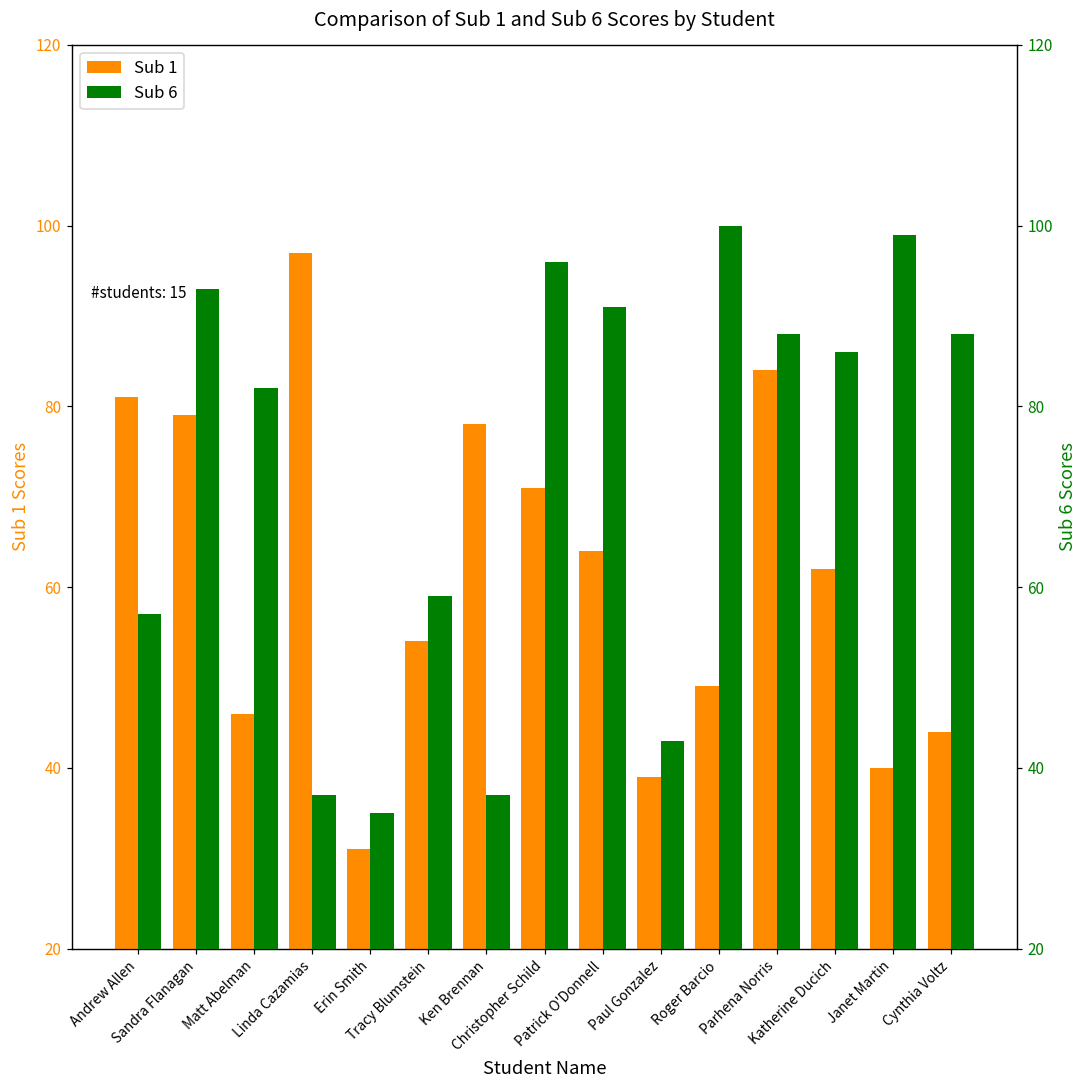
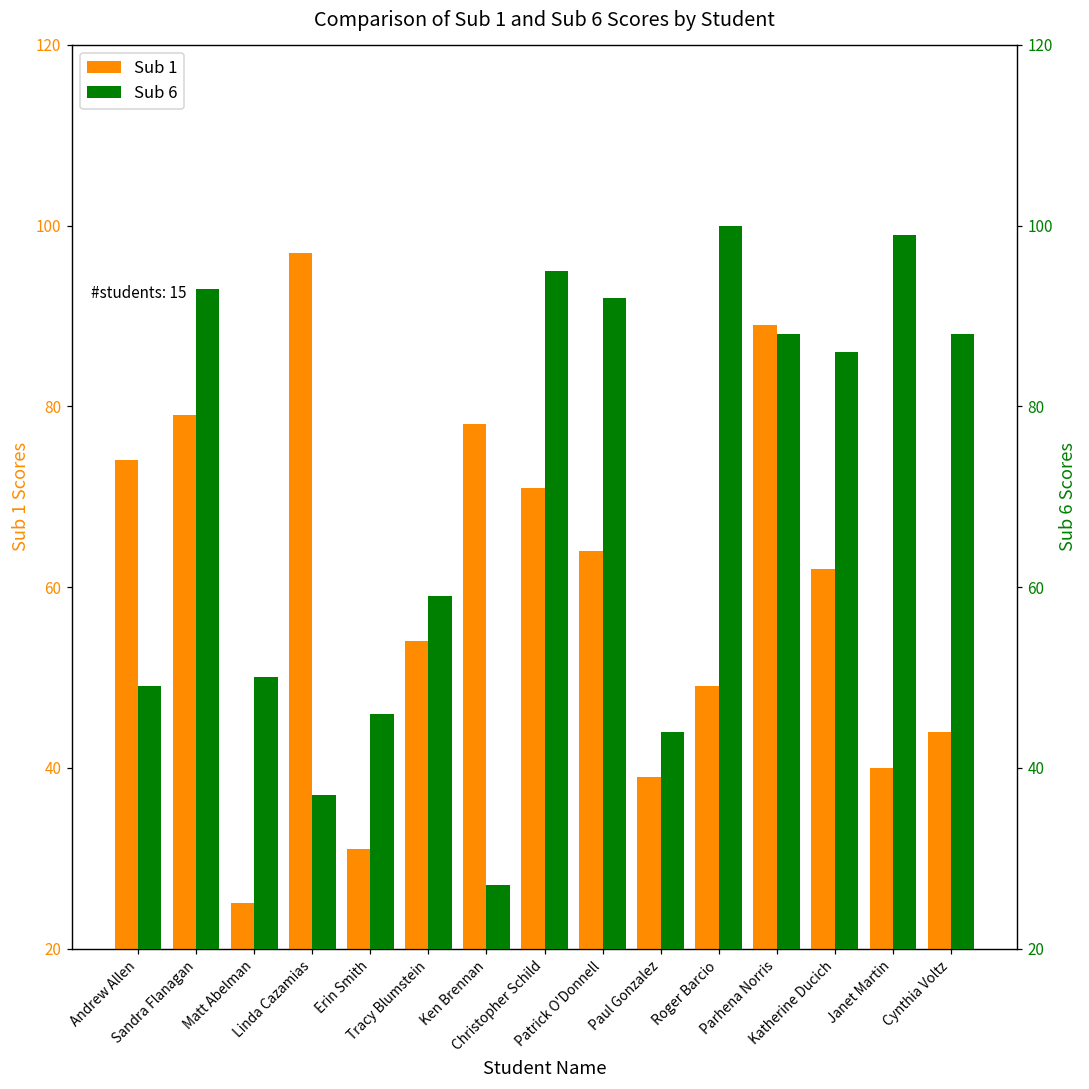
  {
    "Sub 1": {
-     "Andrew Allen": 81,
+     "Andrew Allen": 74,
      "Sandra Flanagan": 79,
-     "Matt Abelman": 46,
+     "Matt Abelman": 25,
      "Linda Cazamias": 97,
      "Erin Smith": 31,
      "Tracy Blumstein": 54,
      "Ken Brennan": 78,
      "Christopher Schild": 71,
      "Patrick O'Donnell": 64,
      "Paul Gonzalez": 39,
      "Roger Barcio": 49,
-     "Parhena Norris": 84,
+     "Parhena Norris": 89,
      "Katherine Ducich": 62,
      "Janet Martin": 40,
      "Cynthia Voltz": 44
    },
    "Sub 6": {
-     "Andrew Allen": 57,
-     "Matt Abelman": 82,
+     "Andrew Allen": 49,
+     "Matt Abelman": 50,
      "Linda Cazamias": 37,
-     "Erin Smith": 35,
+     "Erin Smith": 46,
      "Tracy Blumstein": 59,
-     "Ken Brennan": 37,
-     "Christopher Schild": 96,
-     "Patrick O'Donnell": 91,
-     "Paul Gonzalez": 43,
+     "Ken Brennan": 27,
+     "Christopher Schild": 95,
+     "Patrick O'Donnell": 92,
+     "Paul Gonzalez": 44,
      "Roger Barcio": 100,
      "Parhena Norris": 88,
      "Katherine Ducich": 86,
      "Janet Martin": 99,
      "Cynthia Voltz": 88
    }
  }
